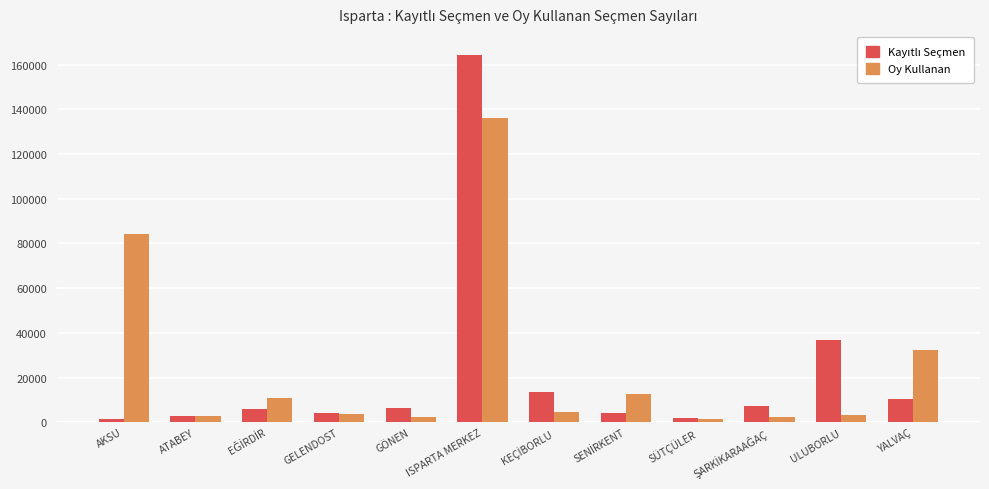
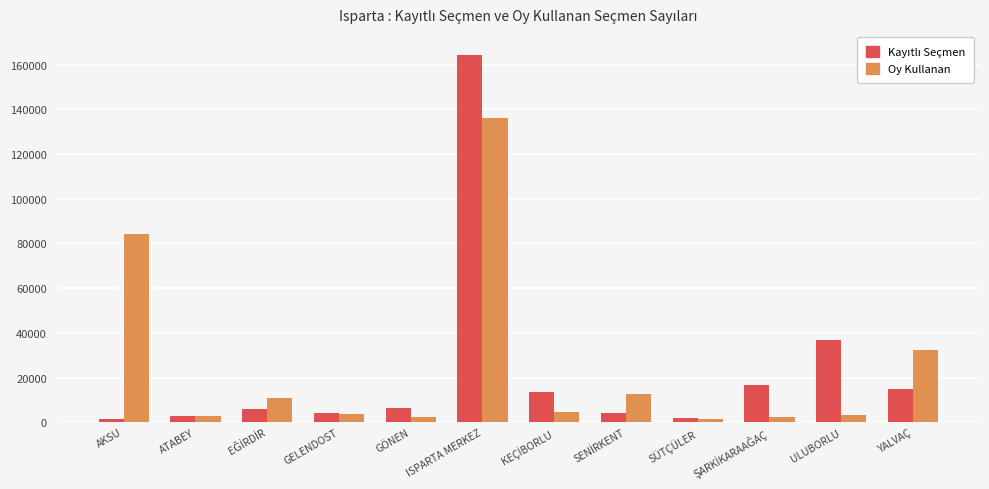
  {
    "Kayıtlı Seçmen": {
      "AKSU": 1000,
      "ATABEY": 3000,
      "EĞİRDİR": 6000,
      "GELENDOST": 4000,
      "GÖNEN": 6000,
      "ISPARTA MERKEZ": 164000,
      "KEÇİBORLU": 14000,
      "SENİRKENT": 4000,
      "SÜTÇÜLER": 2000,
-     "ŞARKİKARAAĞAÇ": 7000,
+     "ŞARKİKARAAĞAÇ": 17000,
      "ULUBORLU": 37000,
-     "YALVAÇ": 10000
+     "YALVAÇ": 15000
    },
    "Oy Kullanan": {
      "AKSU": 84000,
      "ATABEY": 3000,
      "EĞİRDİR": 11000,
      "GELENDOST": 4000,
      "GÖNEN": 2000,
      "ISPARTA MERKEZ": 136000,
      "KEÇİBORLU": 5000,
      "SENİRKENT": 13000,
      "SÜTÇÜLER": 2000,
      "ŞARKİKARAAĞAÇ": 2000,
      "ULUBORLU": 3000,
      "YALVAÇ": 32000
    }
  }
